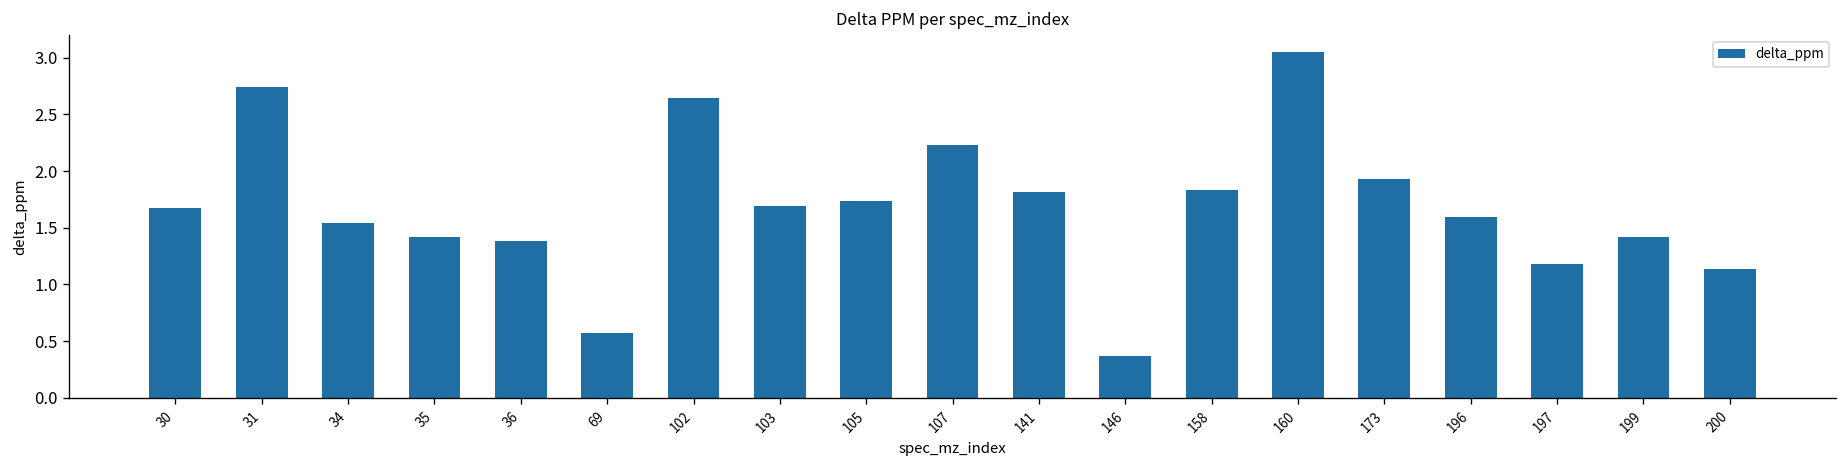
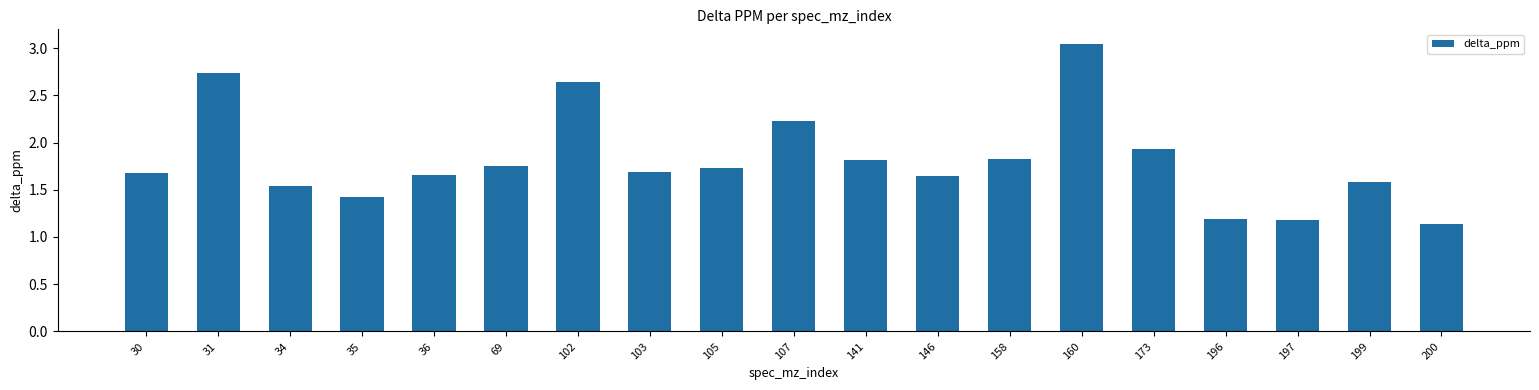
  {
    "30": 1.7,
    "31": 2.7,
    "34": 1.5,
    "35": 1.4,
-   "36": 1.4,
-   "69": 0.6,
+   "36": 1.7,
+   "69": 1.7,
    "102": 2.6,
    "103": 1.7,
    "105": 1.7,
    "107": 2.2,
    "141": 1.8,
-   "146": 0.4,
+   "146": 1.6,
    "158": 1.8,
    "160": 3.0,
    "173": 1.9,
-   "196": 1.6,
+   "196": 1.2,
    "197": 1.2,
-   "199": 1.4,
+   "199": 1.6,
    "200": 1.1
  }
